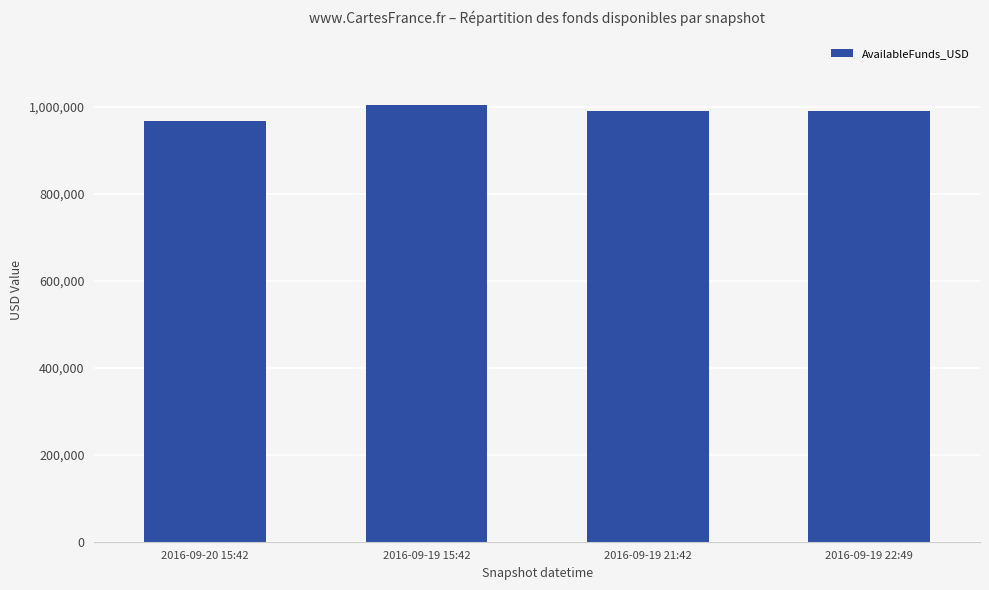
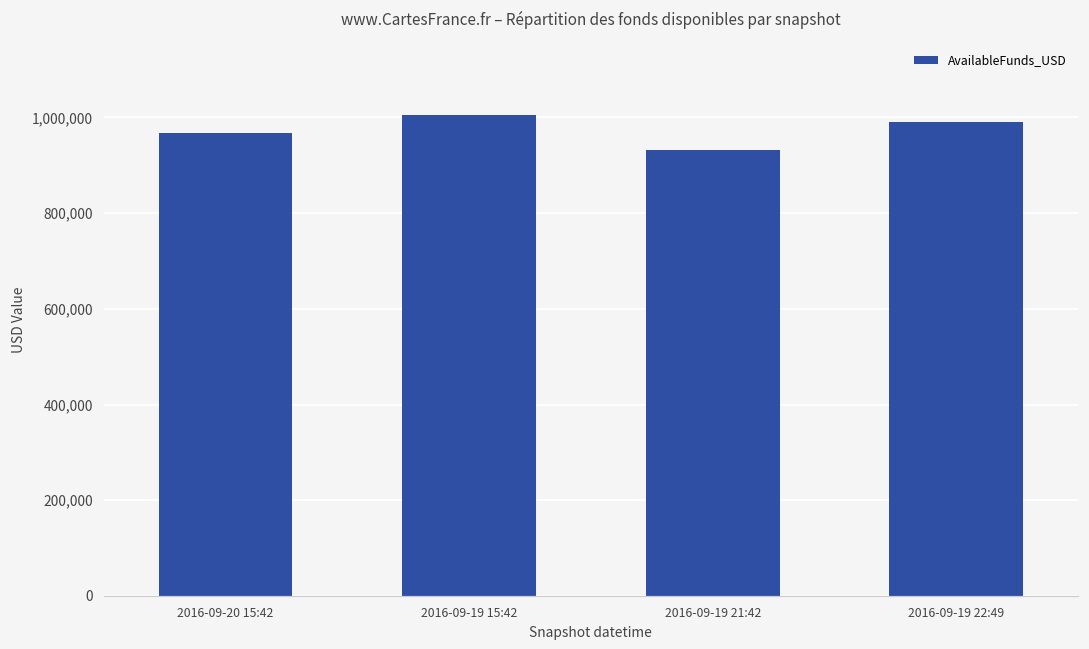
  {
    "2016-09-20 15:42": "970,000",
    "2016-09-19 15:42": "1,000,000",
-   "2016-09-19 21:42": "990,000",
+   "2016-09-19 21:42": "930,000",
    "2016-09-19 22:49": "990,000"
  }
